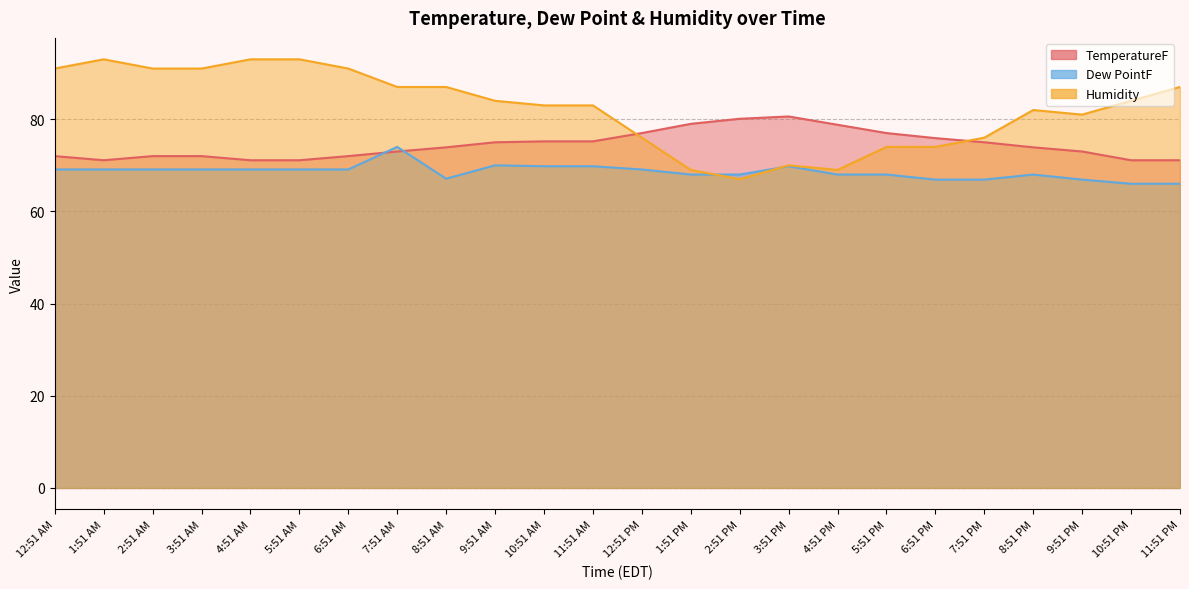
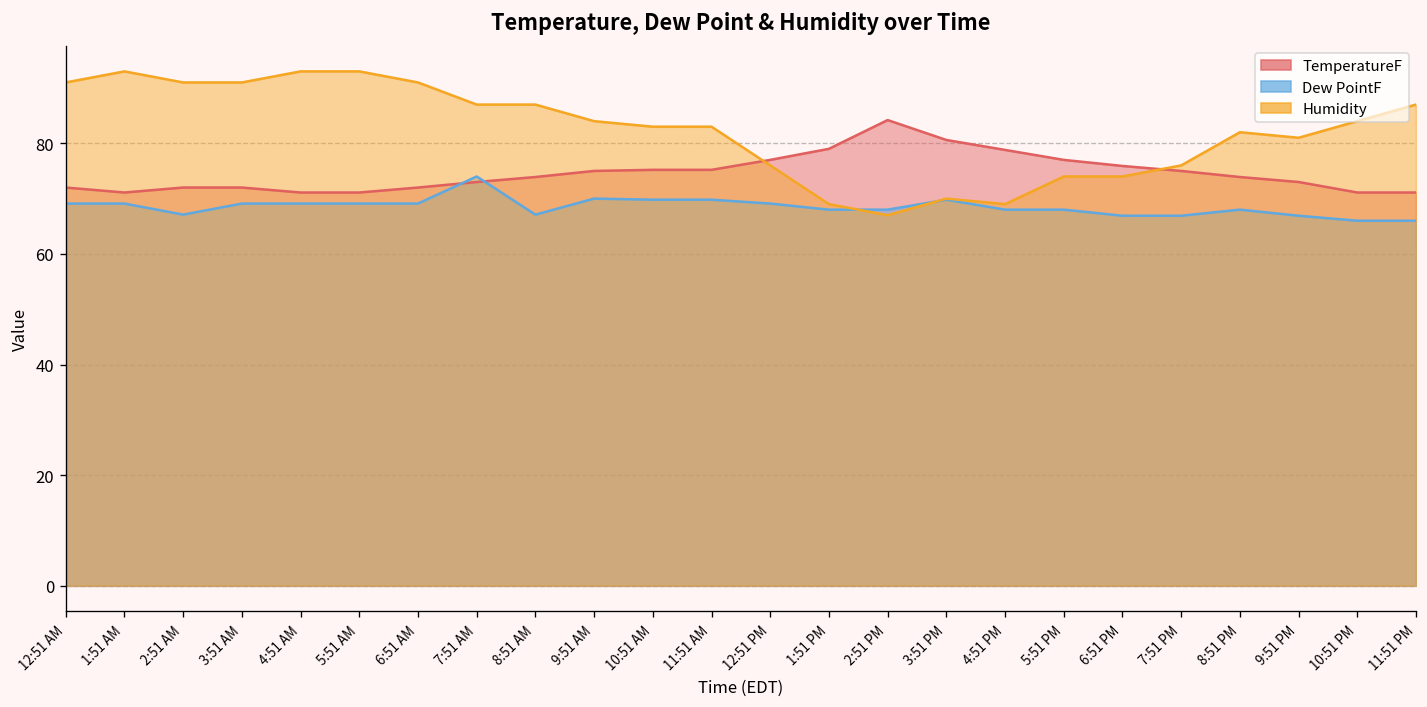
  {
    "TemperatureF": {
      "12:51 AM": 72,
      "1:51 AM": 71,
      "2:51 AM": 72,
      "3:51 AM": 72,
      "4:51 AM": 71,
      "5:51 AM": 71,
      "6:51 AM": 72,
      "7:51 AM": 73,
      "8:51 AM": 74,
      "9:51 AM": 75,
      "10:51 AM": 75,
      "11:51 AM": 75,
      "12:51 PM": 77,
      "1:51 PM": 79,
-     "2:51 PM": 80,
+     "2:51 PM": 84,
      "3:51 PM": 81,
      "4:51 PM": 79,
      "5:51 PM": 77,
      "6:51 PM": 76,
      "7:51 PM": 75,
      "8:51 PM": 74,
      "9:51 PM": 73,
      "10:51 PM": 71,
      "11:51 PM": 71
    },
    "Dew PointF": {
      "12:51 AM": 69,
      "1:51 AM": 69,
-     "2:51 AM": 69,
+     "2:51 AM": 67,
      "3:51 AM": 69,
      "4:51 AM": 69,
      "5:51 AM": 69,
      "6:51 AM": 69,
      "7:51 AM": 74,
      "8:51 AM": 67,
      "9:51 AM": 70,
      "10:51 AM": 70,
      "11:51 AM": 70,
      "12:51 PM": 69,
      "1:51 PM": 68,
      "2:51 PM": 68,
      "4:51 PM": 68,
      "5:51 PM": 68,
      "6:51 PM": 67,
      "7:51 PM": 67,
      "8:51 PM": 68,
      "9:51 PM": 67,
      "10:51 PM": 66,
      "11:51 PM": 66
    },
    "Humidity": {
      "12:51 AM": 91,
      "1:51 AM": 93,
      "2:51 AM": 91,
      "3:51 AM": 91,
      "4:51 AM": 93,
      "5:51 AM": 93,
      "6:51 AM": 91,
      "7:51 AM": 87,
      "8:51 AM": 87,
      "9:51 AM": 84,
      "10:51 AM": 83,
      "11:51 AM": 83,
      "12:51 PM": 76,
      "1:51 PM": 69,
      "2:51 PM": 67,
      "4:51 PM": 69,
      "5:51 PM": 74,
      "6:51 PM": 74,
      "7:51 PM": 76,
      "8:51 PM": 82,
      "9:51 PM": 81,
      "11:51 PM": 87
    }
  }
